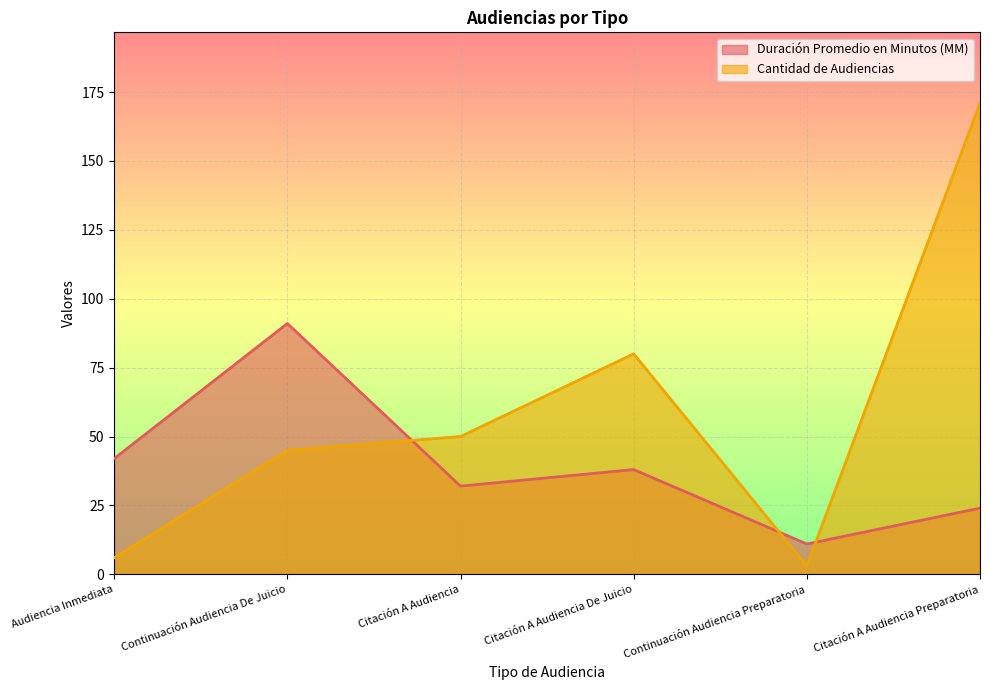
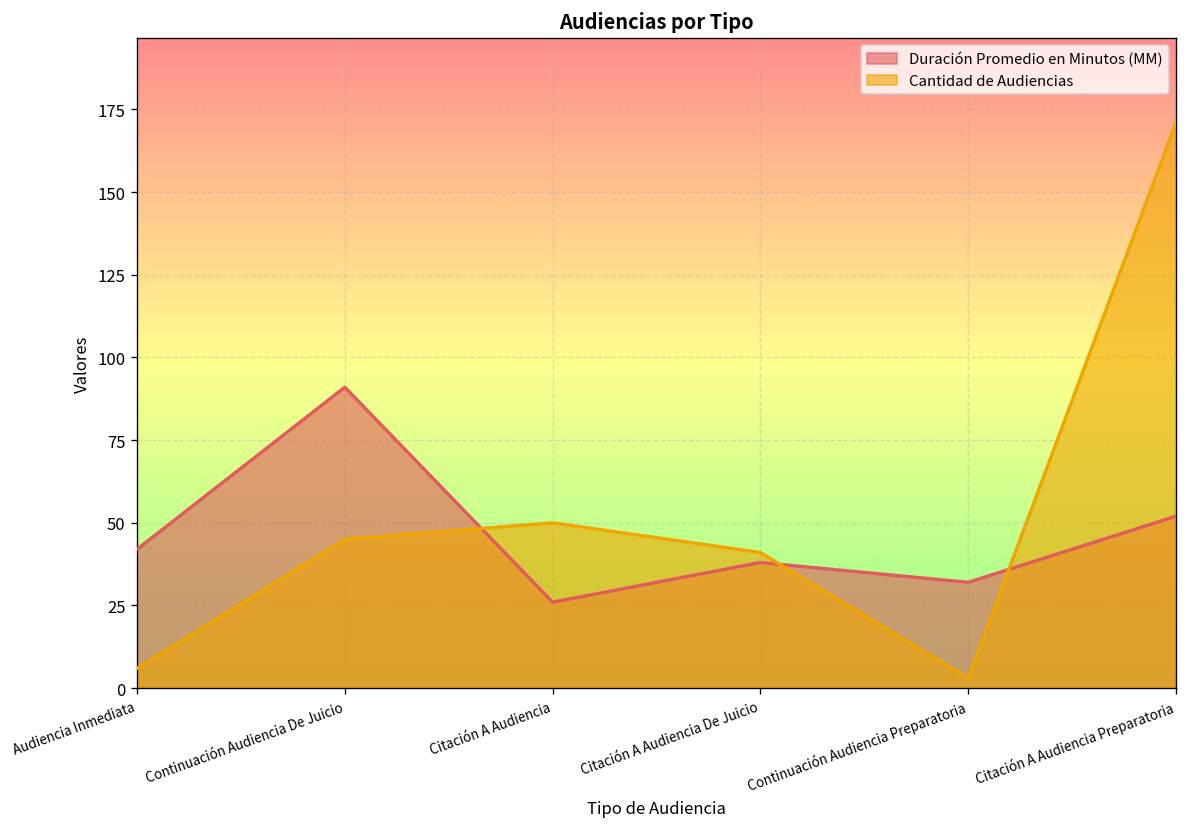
  {
    "Duración Promedio en Minutos (MM)": {
      "Audiencia Inmediata": 42,
      "Continuación Audiencia De Juicio": 91,
-     "Citación A Audiencia": 32,
+     "Citación A Audiencia": 26,
      "Citación A Audiencia De Juicio": 38,
-     "Continuación Audiencia Preparatoria": 11,
-     "Citación A Audiencia Preparatoria": 24
+     "Continuación Audiencia Preparatoria": 32,
+     "Citación A Audiencia Preparatoria": 52
    },
    "Cantidad de Audiencias": {
      "Audiencia Inmediata": 6,
      "Continuación Audiencia De Juicio": 45,
      "Citación A Audiencia": 50,
-     "Citación A Audiencia De Juicio": 80,
+     "Citación A Audiencia De Juicio": 41,
      "Continuación Audiencia Preparatoria": 3,
      "Citación A Audiencia Preparatoria": 171
    }
  }
